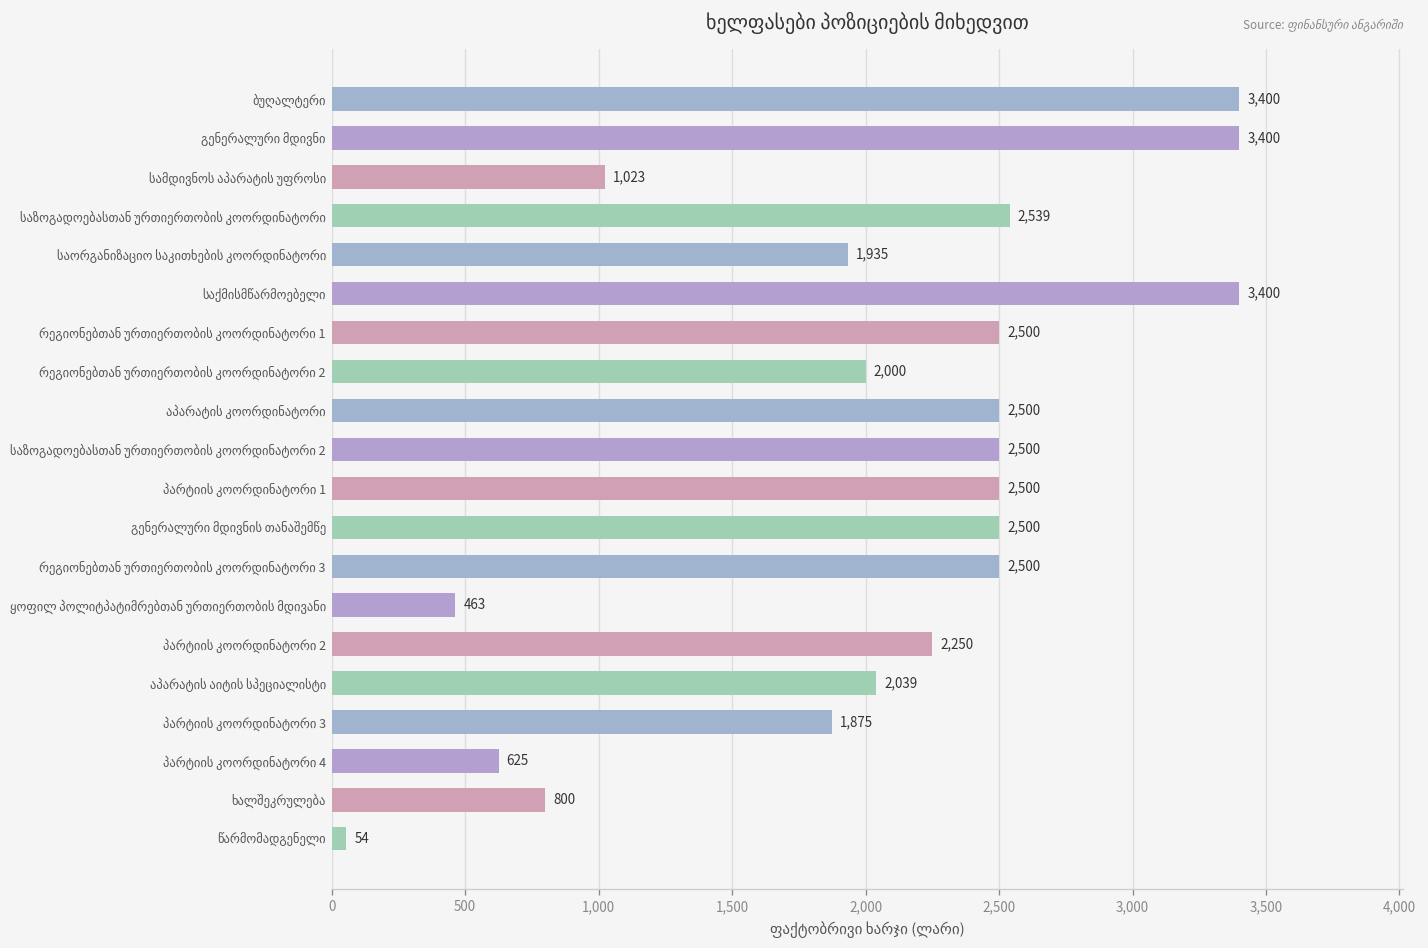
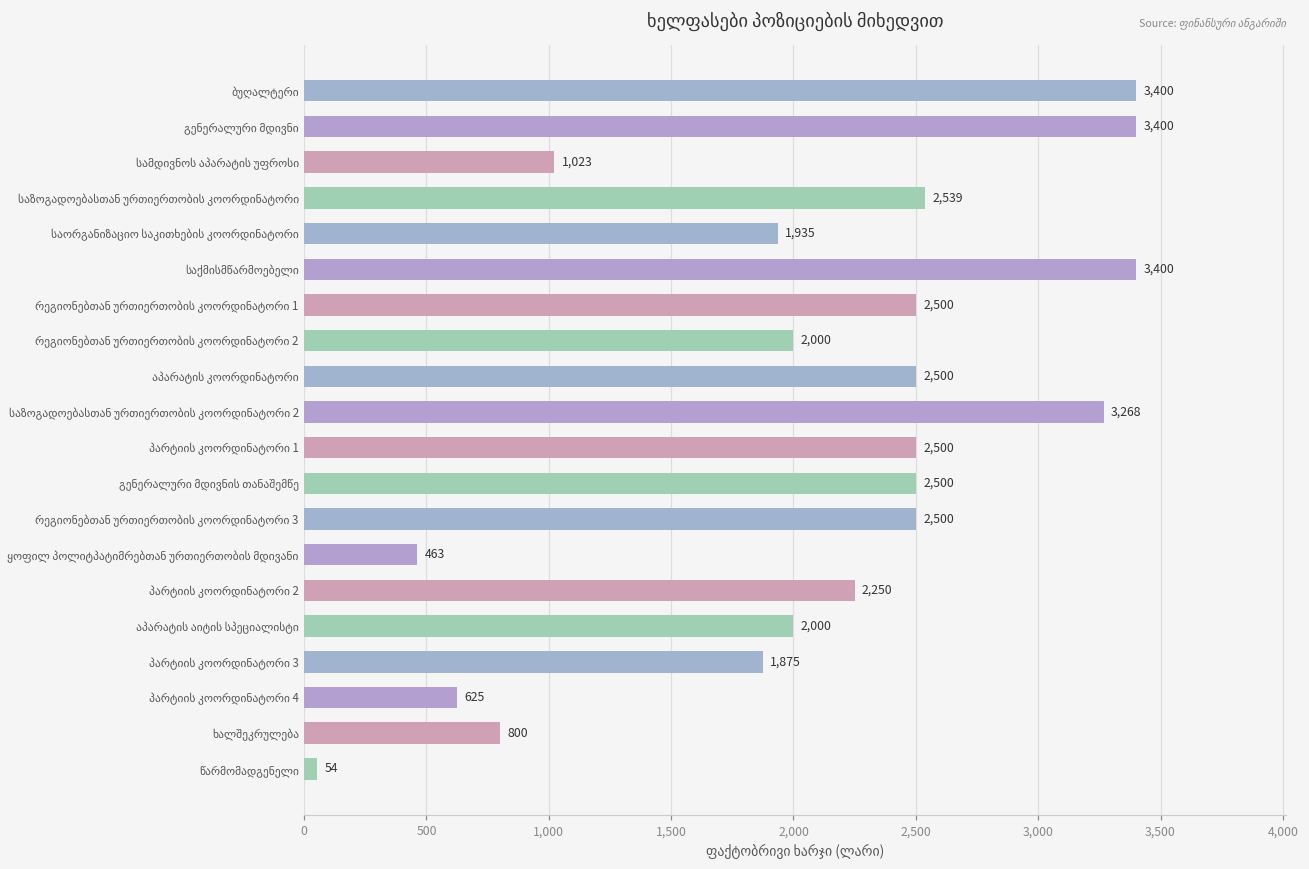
  {
    "ბუღალტერი": "3,400",
    "გენერალური მდივნი": "3,400",
    "სამდივნოს აპარატის უფროსი": "1,023",
    "საზოგადოებასთან ურთიერთობის კოორდინატორი": "2,539",
    "საორგანიზაციო საკითხების კოორდინატორი": "1,935",
    "საქმისმწარმოებელი": "3,400",
    "რეგიონებთან ურთიერთობის კოორდინატორი 1": "2,500",
    "რეგიონებთან ურთიერთობის კოორდინატორი 2": "2,000",
    "აპარატის კოორდინატორი": "2,500",
-   "საზოგადოებასთან ურთიერთობის კოორდინატორი 2": "2,500",
+   "საზოგადოებასთან ურთიერთობის კოორდინატორი 2": "3,268",
    "პარტიის კოორდინატორი 1": "2,500",
    "გენერალური მდივნის თანაშემწე": "2,500",
    "რეგიონებთან ურთიერთობის კოორდინატორი 3": "2,500",
    "ყოფილ პოლიტპატიმრებთან ურთიერთობის მდივანი": "463",
    "პარტიის კოორდინატორი 2": "2,250",
-   "აპარატის აიტის სპეციალისტი": "2,039",
+   "აპარატის აიტის სპეციალისტი": "2,000",
    "პარტიის კოორდინატორი 3": "1,875",
    "პარტიის კოორდინატორი 4": "625",
    "ხალშეკრულება": "800",
    "წარმომადგენელი": "54"
  }
